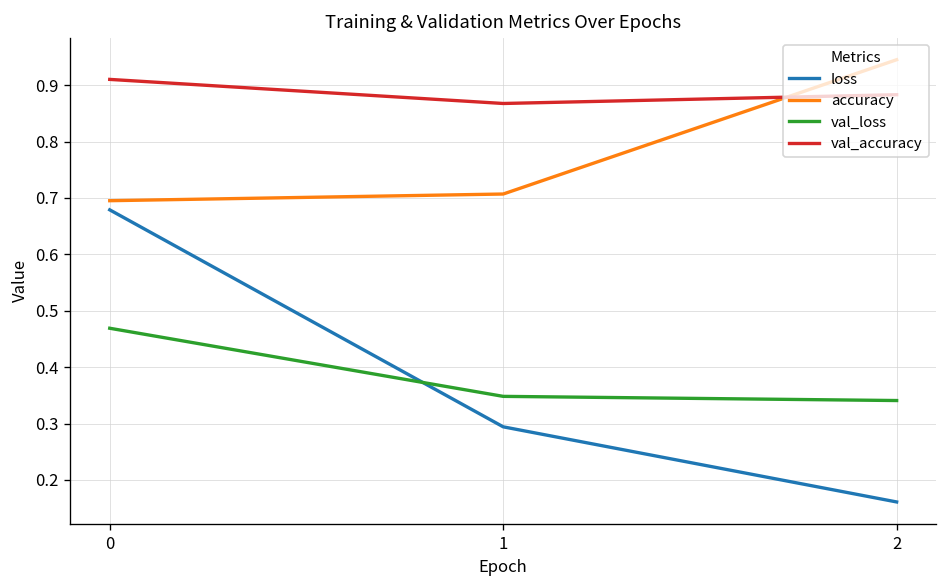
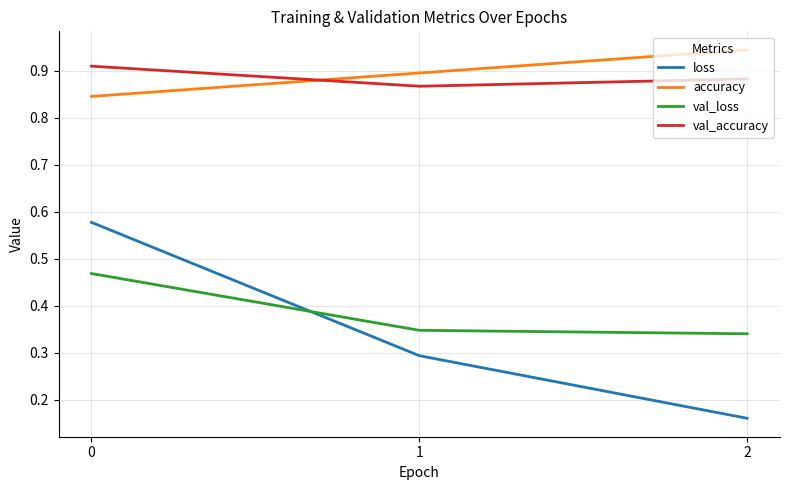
  {
    "loss": {
-     "0": 0.68,
+     "0": 0.58,
      "1": 0.29,
      "2": 0.16
    },
    "accuracy": {
-     "0": 0.70,
-     "1": 0.71
+     "0": 0.85,
+     "1": 0.90
    },
    "val_loss": {
      "0": 0.47,
      "1": 0.35,
      "2": 0.34
    },
    "val_accuracy": {
      "0": 0.91,
      "1": 0.87
    }
  }
